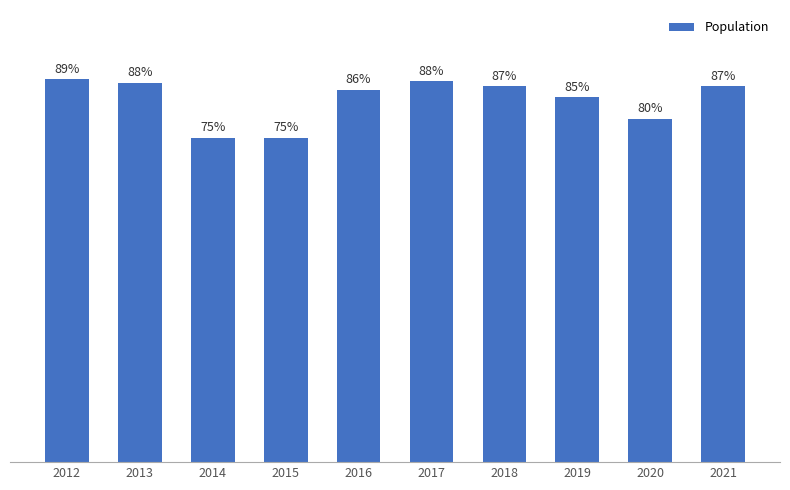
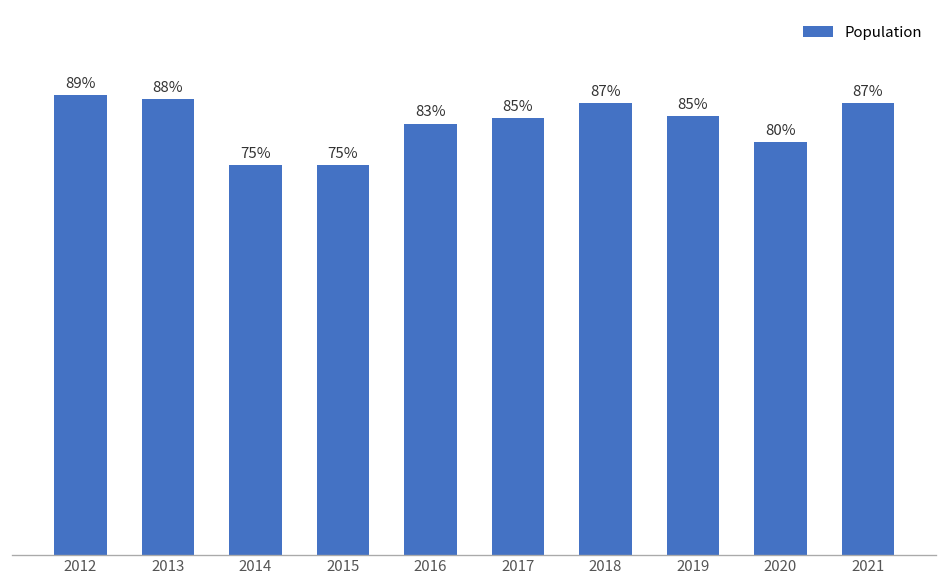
  {
    "2012": "89%",
    "2013": "88%",
    "2014": "75%",
    "2015": "75%",
-   "2016": "86%",
-   "2017": "88%",
+   "2016": "83%",
+   "2017": "85%",
    "2018": "87%",
    "2019": "85%",
    "2020": "80%",
    "2021": "87%"
  }
